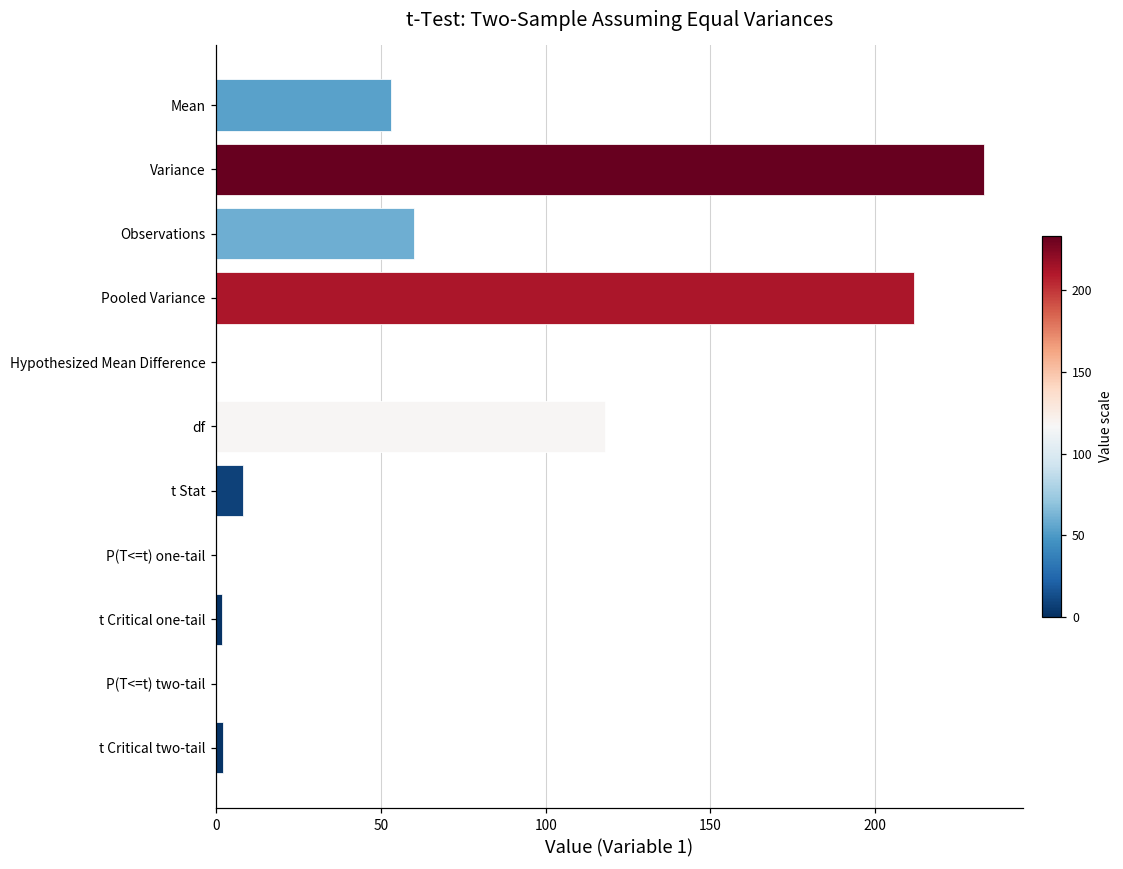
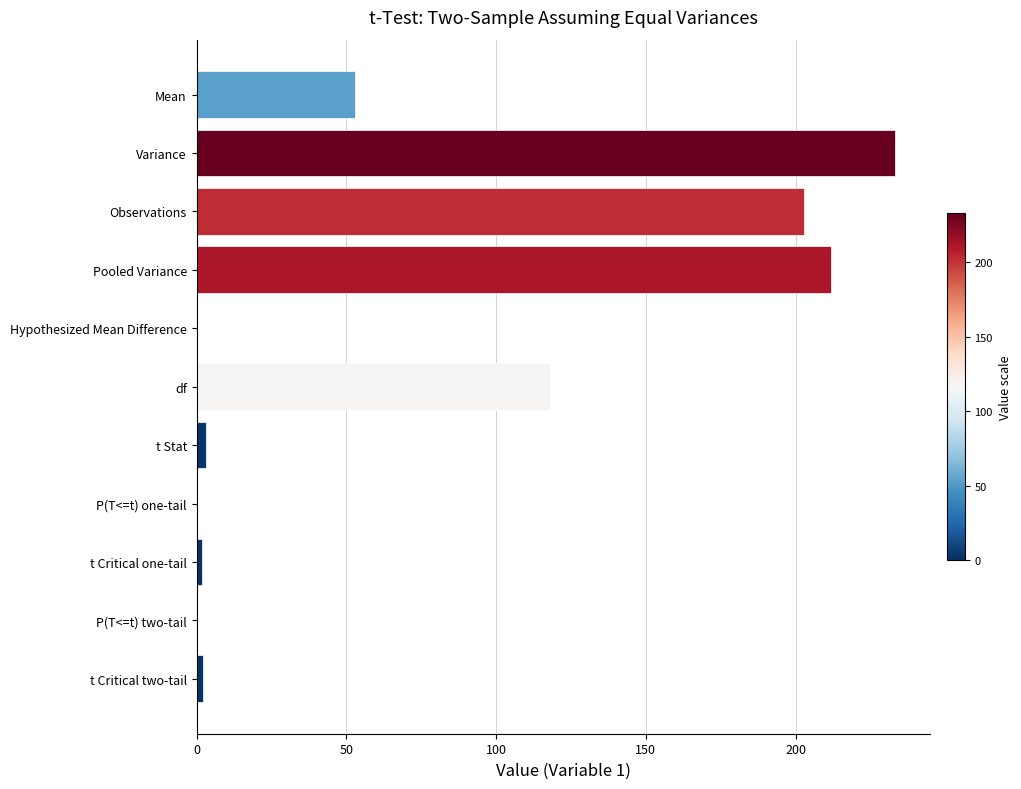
  {
    "Mean": 53,
    "Variance": 233,
-   "Observations": 60,
+   "Observations": 203,
    "Pooled Variance": 212,
    "Hypothesized Mean Difference": 0,
    "df": 118,
-   "t Stat": 8,
+   "t Stat": 3,
    "t Critical one-tail": 2,
    "t Critical two-tail": 2
  }
